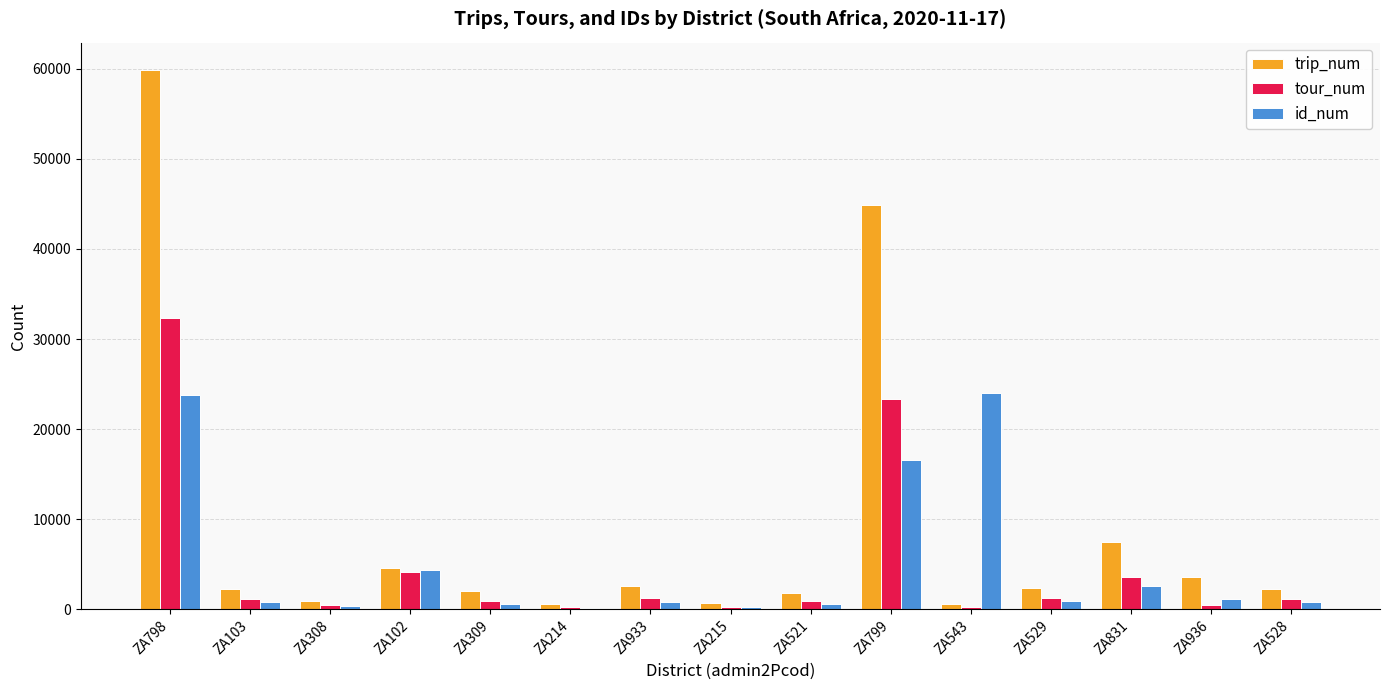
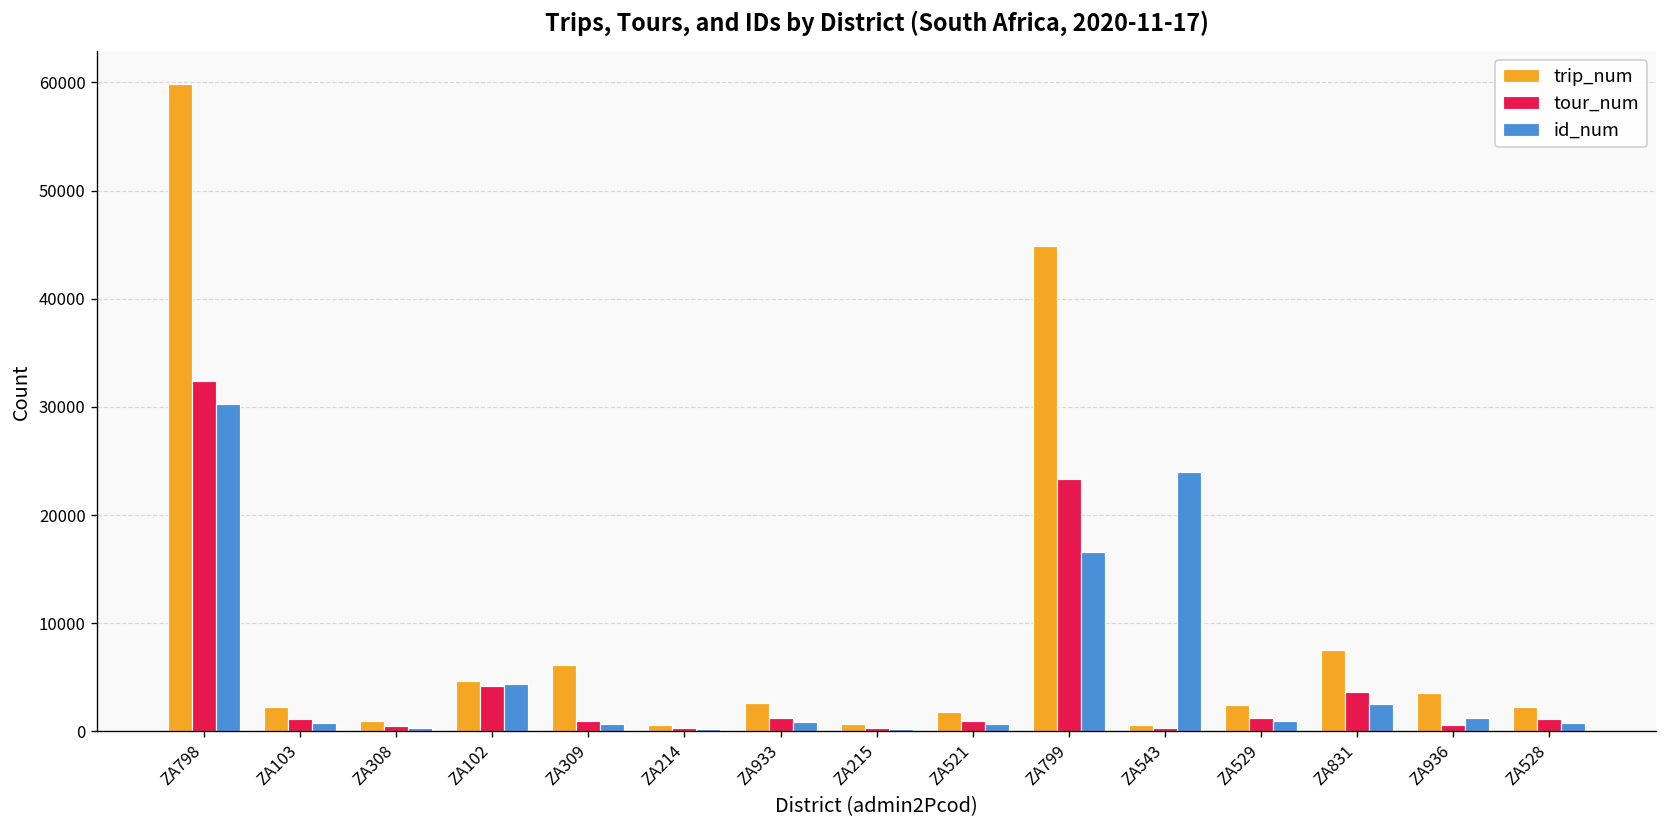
  {
    "trip_num": {
      "ZA798": 60000,
      "ZA103": 2000,
      "ZA308": 1000,
      "ZA102": 5000,
-     "ZA309": 2000,
+     "ZA309": 6000,
      "ZA214": 1000,
      "ZA933": 3000,
      "ZA215": 1000,
      "ZA521": 2000,
      "ZA799": 45000,
      "ZA543": 1000,
      "ZA529": 2000,
      "ZA831": 7000,
      "ZA936": 4000,
      "ZA528": 2000
    },
    "tour_num": {
      "ZA798": 32000,
      "ZA103": 1000,
      "ZA308": 0,
      "ZA102": 4000,
      "ZA309": 1000,
      "ZA214": 0,
      "ZA933": 1000,
      "ZA215": 0,
      "ZA521": 1000,
      "ZA799": 23000,
      "ZA543": 0,
      "ZA529": 1000,
      "ZA831": 4000,
      "ZA936": 1000,
      "ZA528": 1000
    },
    "id_num": {
-     "ZA798": 24000,
+     "ZA798": 30000,
      "ZA103": 1000,
      "ZA308": 0,
      "ZA102": 4000,
      "ZA309": 1000,
      "ZA933": 1000,
      "ZA521": 1000,
      "ZA799": 17000,
      "ZA543": 24000,
      "ZA529": 1000,
      "ZA831": 3000,
      "ZA936": 1000,
      "ZA528": 1000
    }
  }
